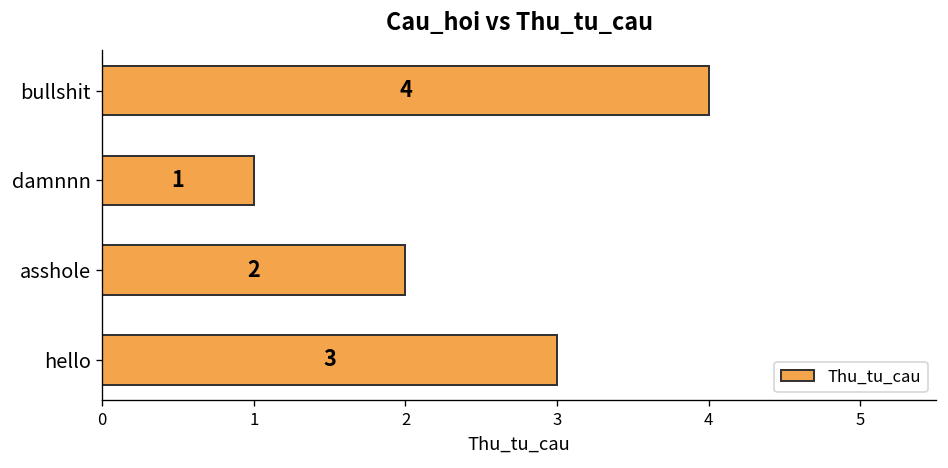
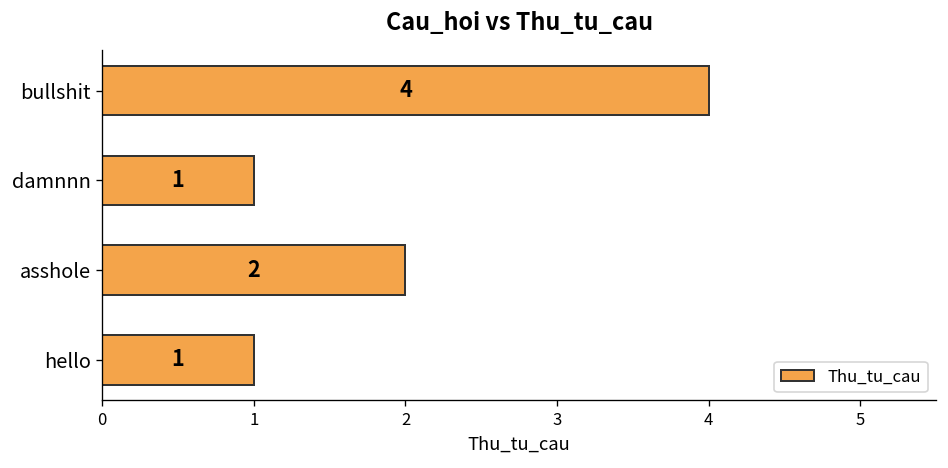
  {
    "bullshit": 4,
    "damnnn": 1,
    "asshole": 2,
-   "hello": 3
+   "hello": 1
  }
